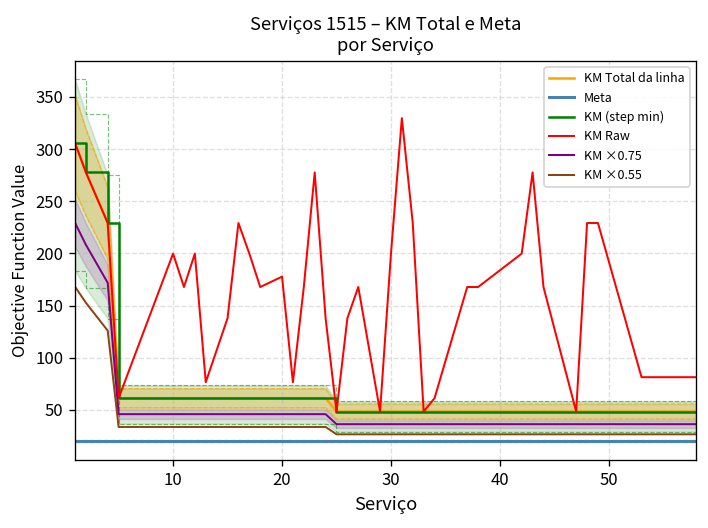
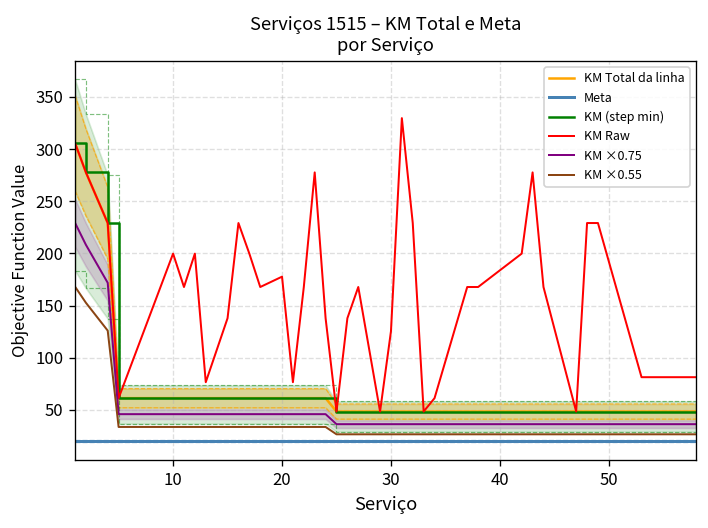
  {
    "KM Raw": {
      "10": 200,
      "20": 180,
-     "30": 200
+     "30": 130
    },
    "KM ×0.55": {
      "10": 30,
      "20": 30
    }
  }
